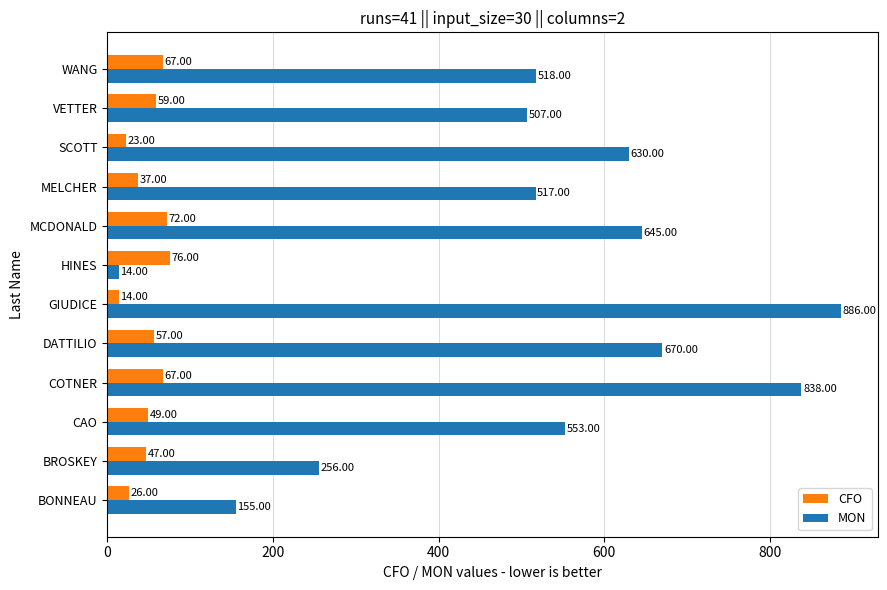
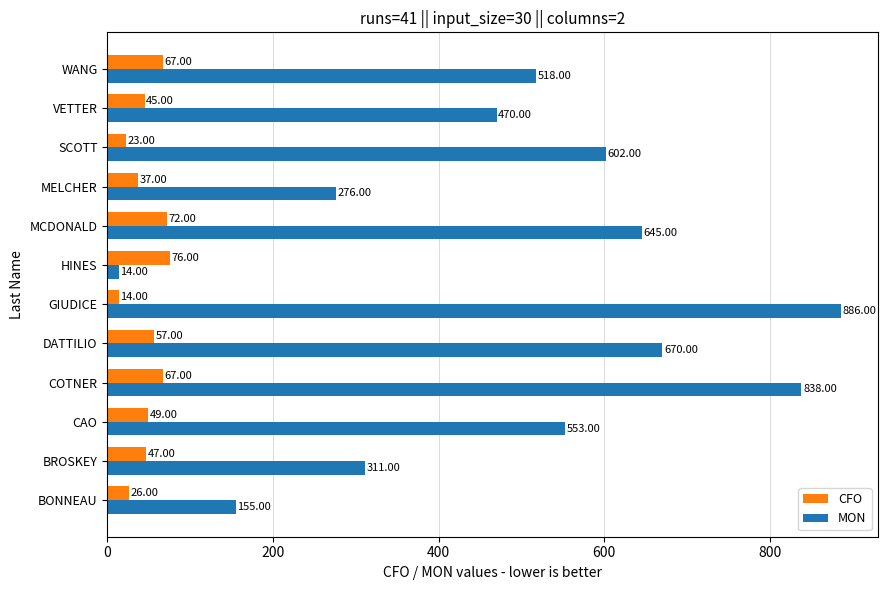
  {
    "CFO": {
      "WANG": 67.00,
-     "VETTER": 59.00,
+     "VETTER": 45.00,
      "SCOTT": 23.00,
      "MELCHER": 37.00,
      "MCDONALD": 72.00,
      "HINES": 76.00,
      "GIUDICE": 14.00,
      "DATTILIO": 57.00,
      "COTNER": 67.00,
      "CAO": 49.00,
      "BROSKEY": 47.00,
      "BONNEAU": 26.00
    },
    "MON": {
      "WANG": 518.00,
-     "VETTER": 507.00,
-     "SCOTT": 630.00,
-     "MELCHER": 517.00,
+     "VETTER": 470.00,
+     "SCOTT": 602.00,
+     "MELCHER": 276.00,
      "MCDONALD": 645.00,
      "HINES": 14.00,
      "GIUDICE": 886.00,
      "DATTILIO": 670.00,
      "COTNER": 838.00,
      "CAO": 553.00,
-     "BROSKEY": 256.00,
+     "BROSKEY": 311.00,
      "BONNEAU": 155.00
    }
  }
